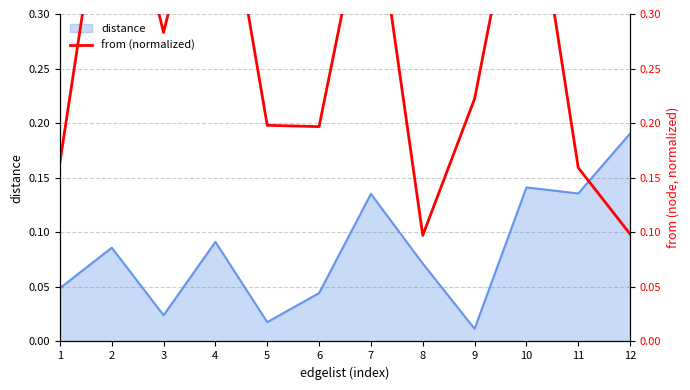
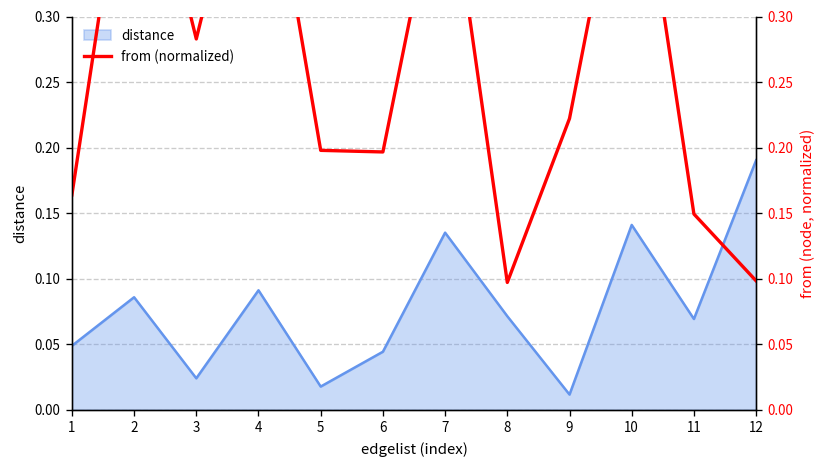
  {
    "distance": {
      "1": 0.049,
      "2": 0.086,
      "3": 0.024,
      "4": 0.091,
      "5": 0.018,
      "6": 0.044,
      "7": 0.135,
      "8": 0.071,
      "9": 0.012,
      "10": 0.141,
-     "11": 0.136,
+     "11": 0.069,
      "12": 0.191
    },
    "from (normalized)": {
      "1": 0.164,
      "3": 0.283,
      "5": 0.198,
      "6": 0.197,
      "8": 0.097,
      "9": 0.222,
-     "11": 0.159,
+     "11": 0.149,
      "12": 0.098
    }
  }
